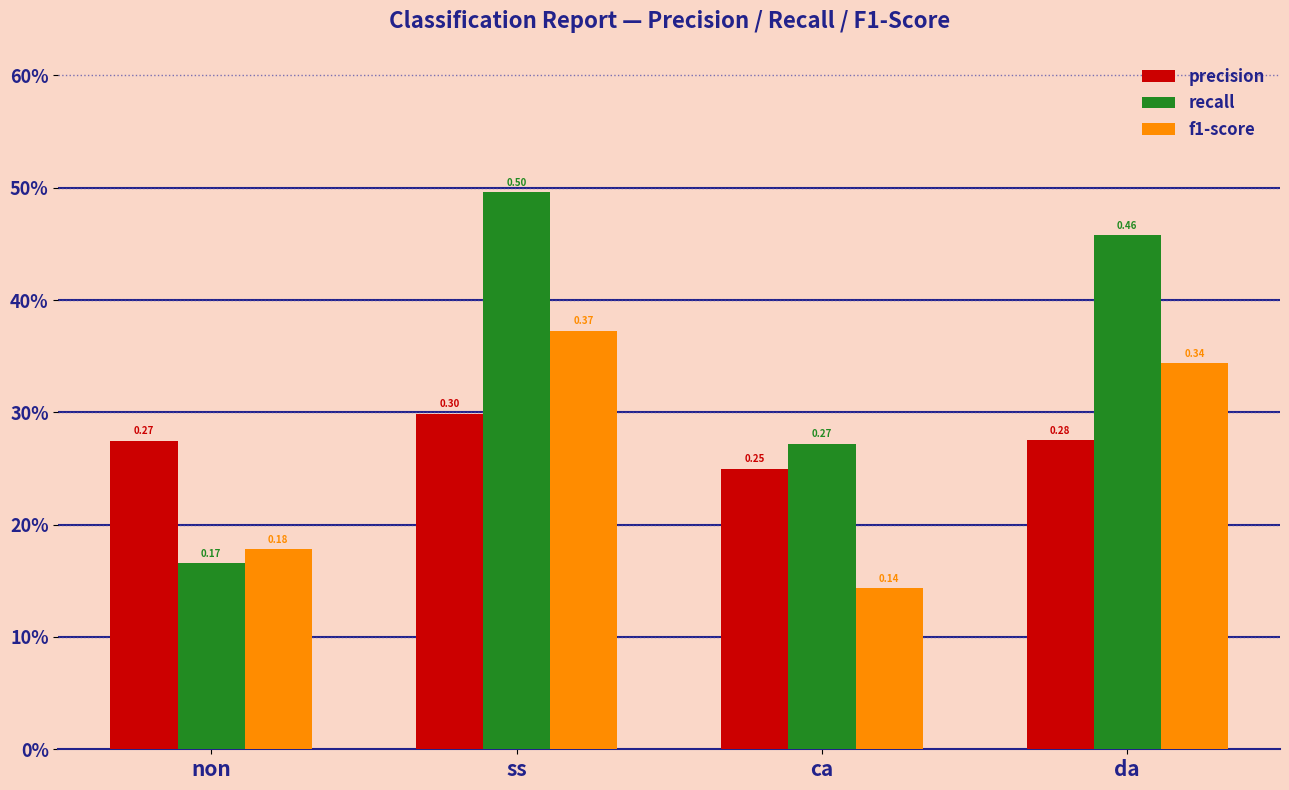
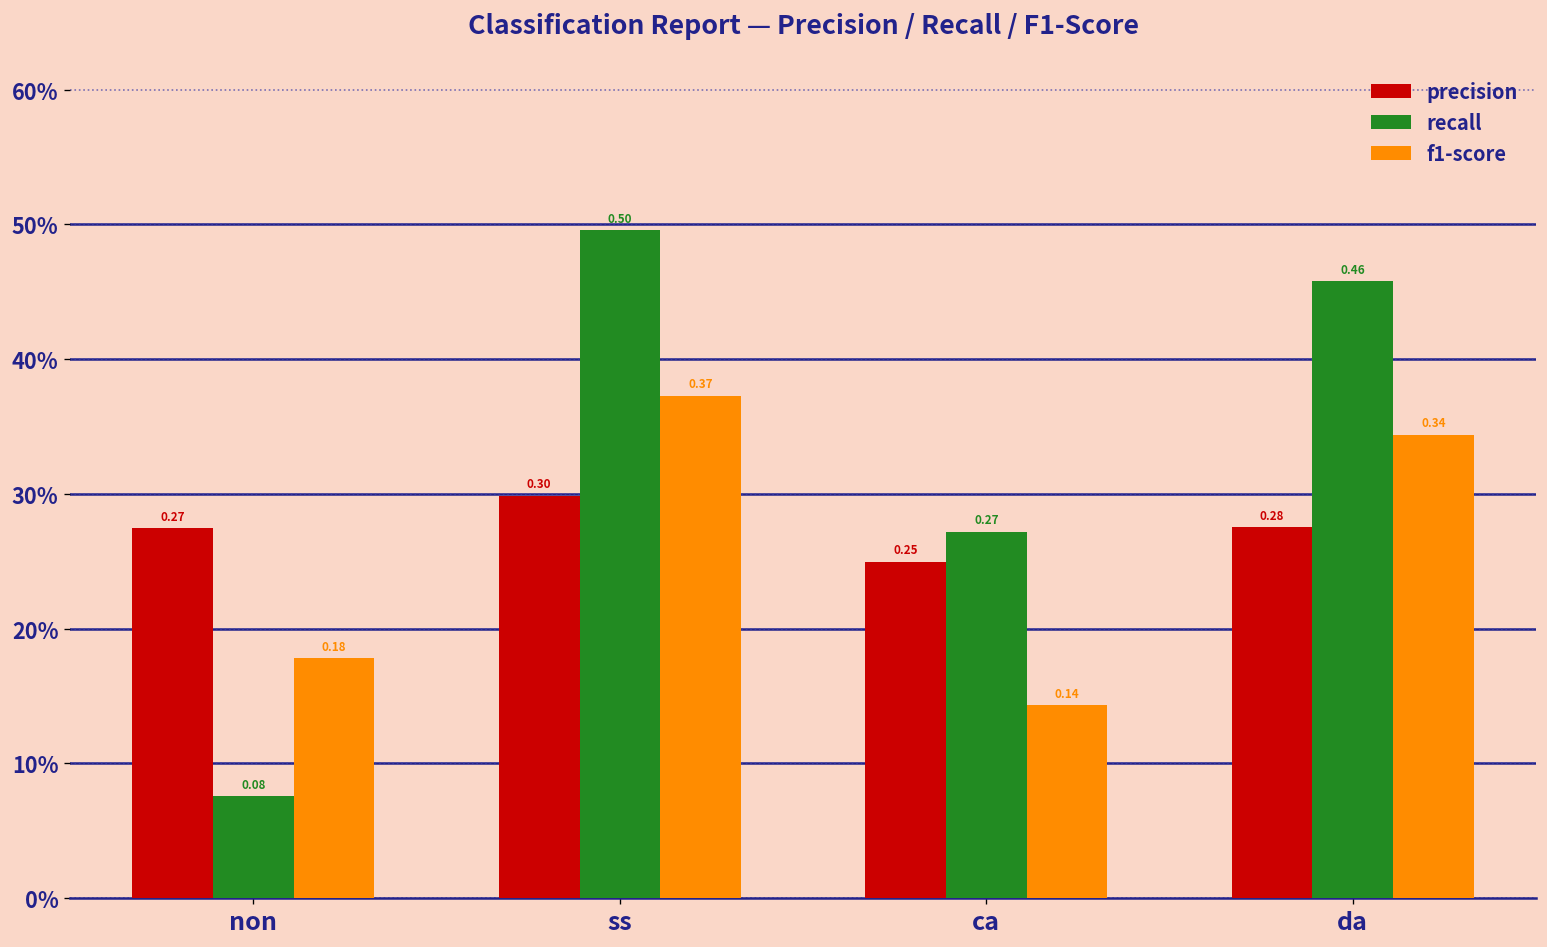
  {
    "precision": {
      "non": 0.27,
      "ss": 0.30,
      "ca": 0.25,
      "da": 0.28
    },
    "recall": {
-     "non": 0.17,
+     "non": 0.08,
      "ss": 0.50,
      "ca": 0.27,
      "da": 0.46
    },
    "f1-score": {
      "non": 0.18,
      "ss": 0.37,
      "ca": 0.14,
      "da": 0.34
    }
  }
